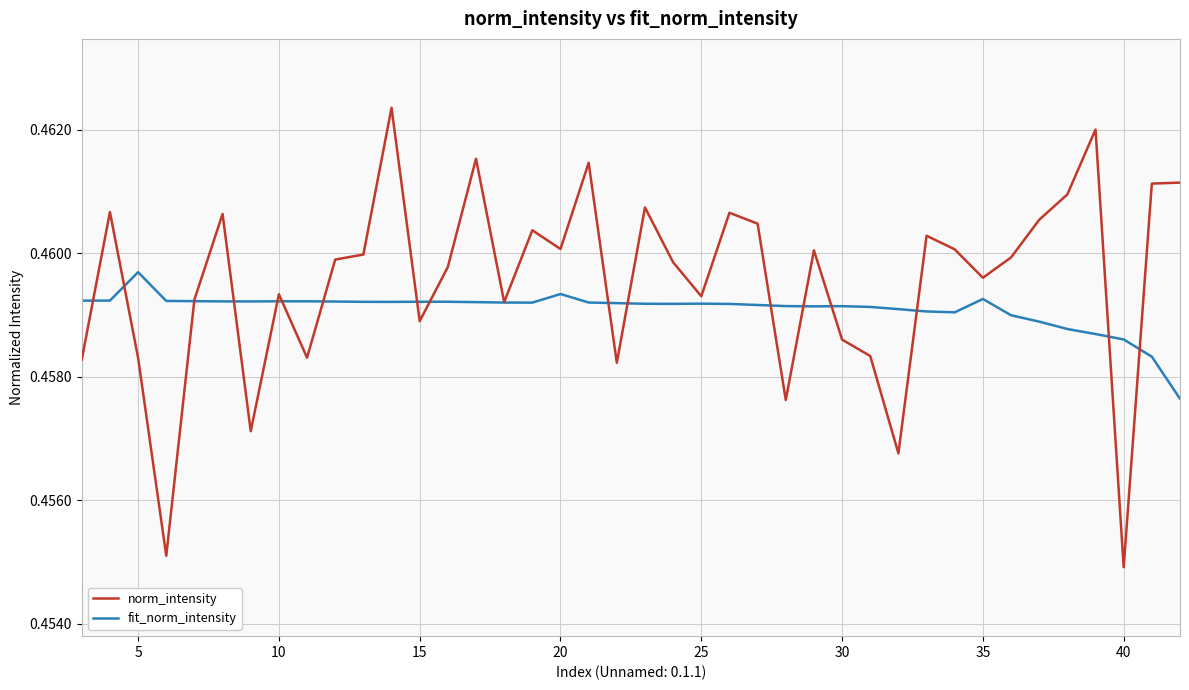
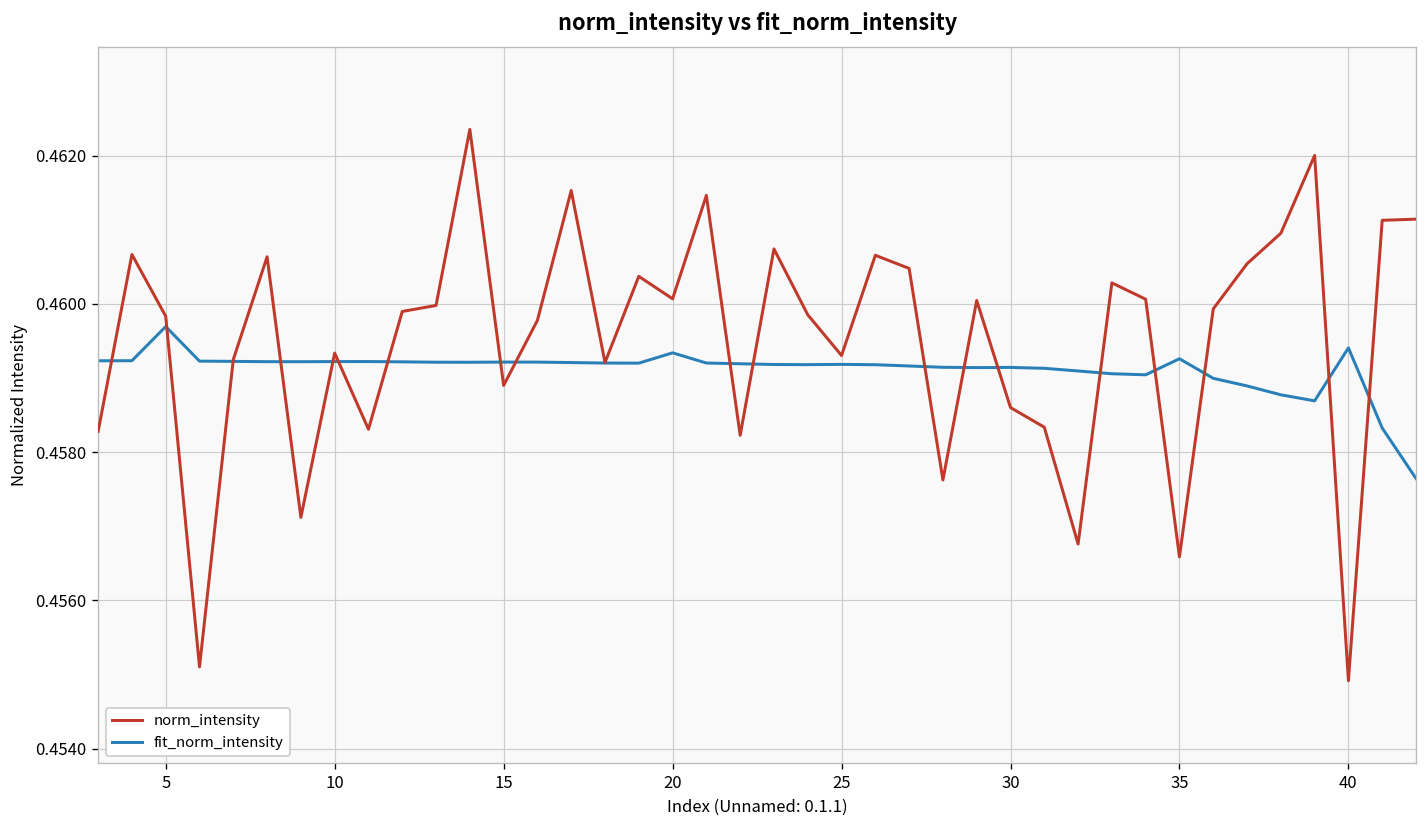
  {
    "norm_intensity": {
-     "5": 0.4583,
+     "5": 0.4598,
      "10": 0.4593,
      "15": 0.4589,
      "20": 0.4601,
      "25": 0.4593,
      "30": 0.4586,
-     "35": 0.4596,
+     "35": 0.4566,
      "40": 0.4549
    },
    "fit_norm_intensity": {
      "5": 0.4597,
      "10": 0.4592,
      "15": 0.4592,
      "20": 0.4593,
      "25": 0.4592,
      "30": 0.4591,
      "35": 0.4593,
-     "40": 0.4586
+     "40": 0.4594
    }
  }
